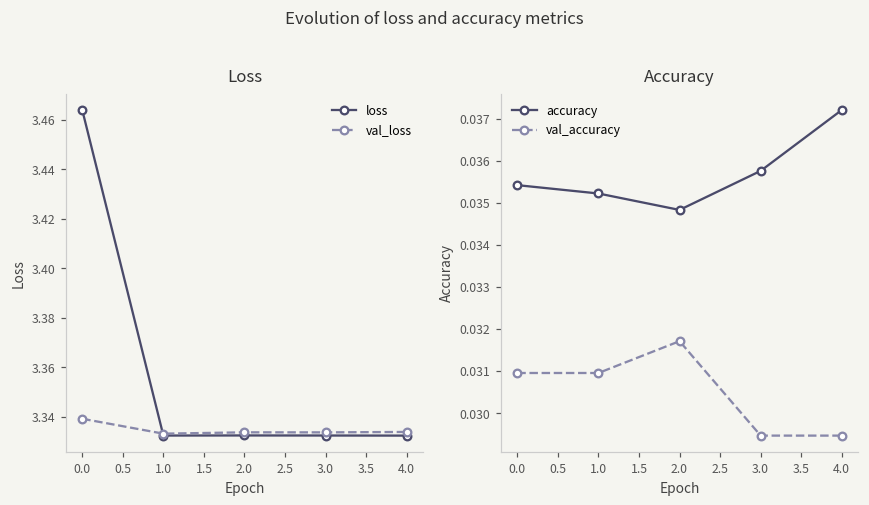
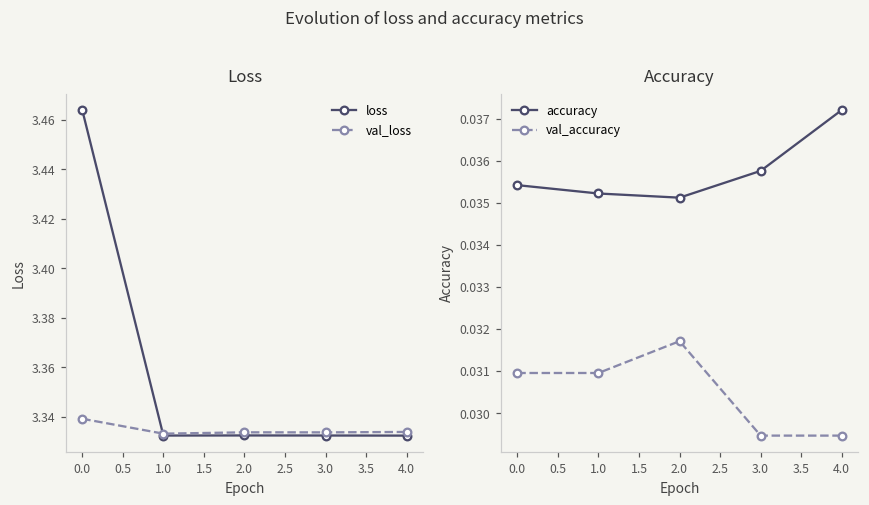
  {
    "Loss": {
      "loss": {
        "0.0": 3.464,
        "2.0": 3.333,
        "3.0": 3.332,
        "4.0": 3.332
      },
      "val_loss": {
        "0.0": 3.339,
        "2.0": 3.334,
        "3.0": 3.334,
        "4.0": 3.334
      }
    },
    "Accuracy": {
      "accuracy": {
        "0.0": 0.0354,
        "1.0": 0.0352,
-       "2.0": 0.0348,
+       "2.0": 0.0351,
        "3.0": 0.0358,
        "4.0": 0.0372
      },
      "val_accuracy": {
        "0.0": 0.0310,
        "1.0": 0.0310,
        "2.0": 0.0317,
        "3.0": 0.0295,
        "4.0": 0.0295
      }
    }
  }
